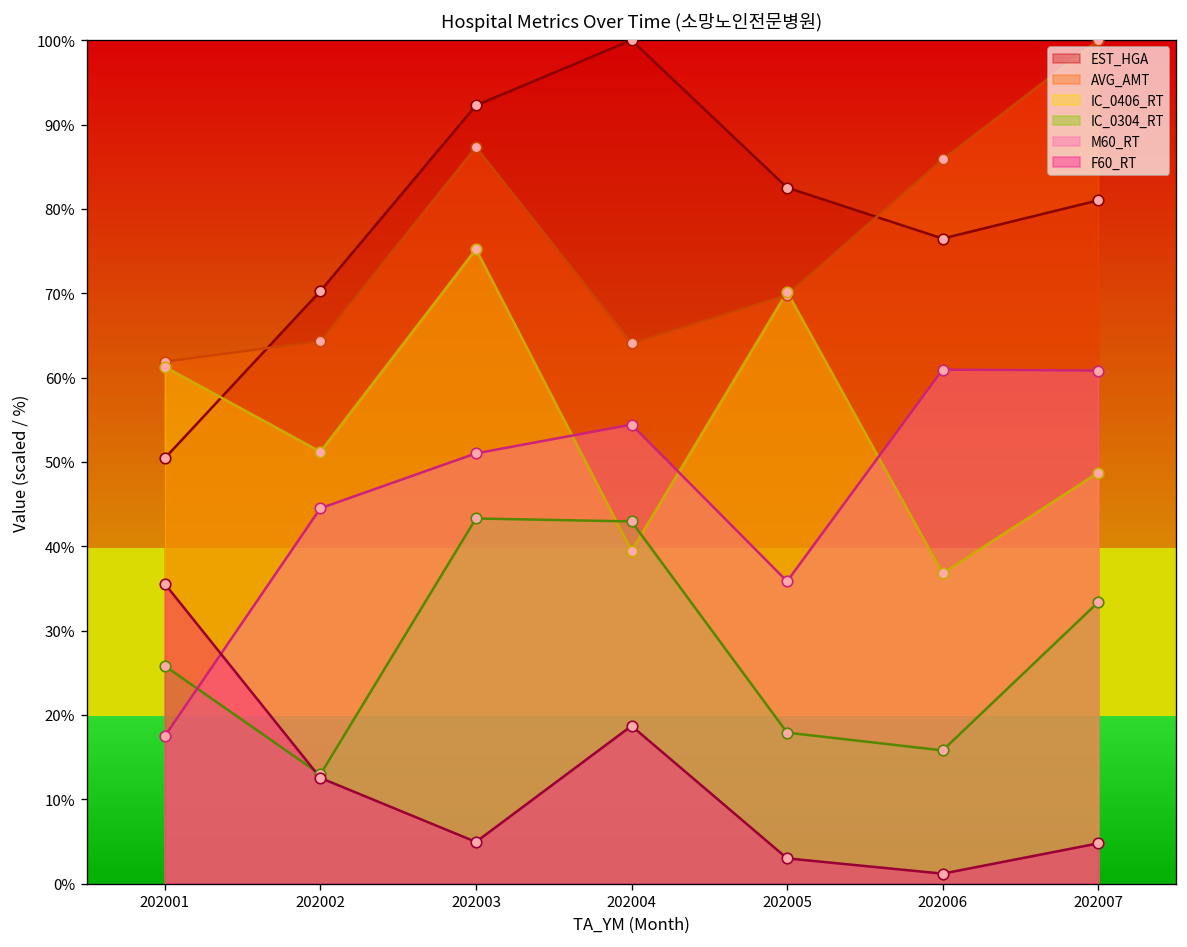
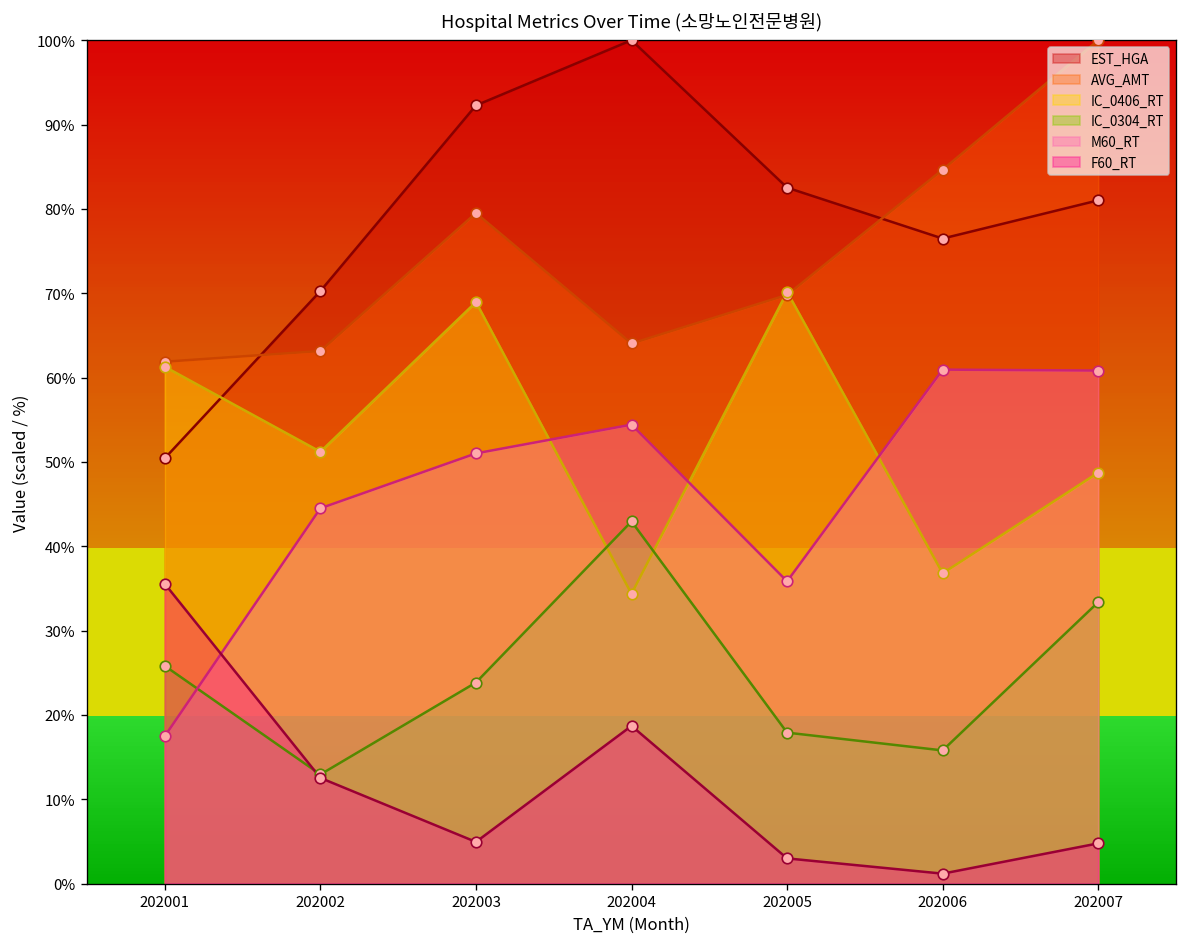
  {
    "EST_HGA": {
      "202001": "50%",
      "202002": "70%",
      "202003": "92%",
      "202004": "100%",
      "202005": "83%",
      "202006": "76%",
      "202007": "81%"
    },
    "AVG_AMT": {
      "202001": "62%",
-     "202002": "64%",
-     "202003": "87%",
+     "202002": "63%",
+     "202003": "80%",
      "202004": "64%",
-     "202006": "86%",
+     "202006": "85%",
      "202007": "100%"
    },
    "IC_0406_RT": {
      "202001": "61%",
      "202002": "51%",
-     "202003": "75%",
-     "202004": "39%",
+     "202003": "69%",
+     "202004": "34%",
      "202006": "37%",
      "202007": "49%"
    },
    "IC_0304_RT": {
      "202001": "26%",
      "202002": "13%",
-     "202003": "43%",
+     "202003": "24%",
      "202004": "43%",
      "202005": "18%",
      "202006": "16%",
      "202007": "33%"
    }
  }
